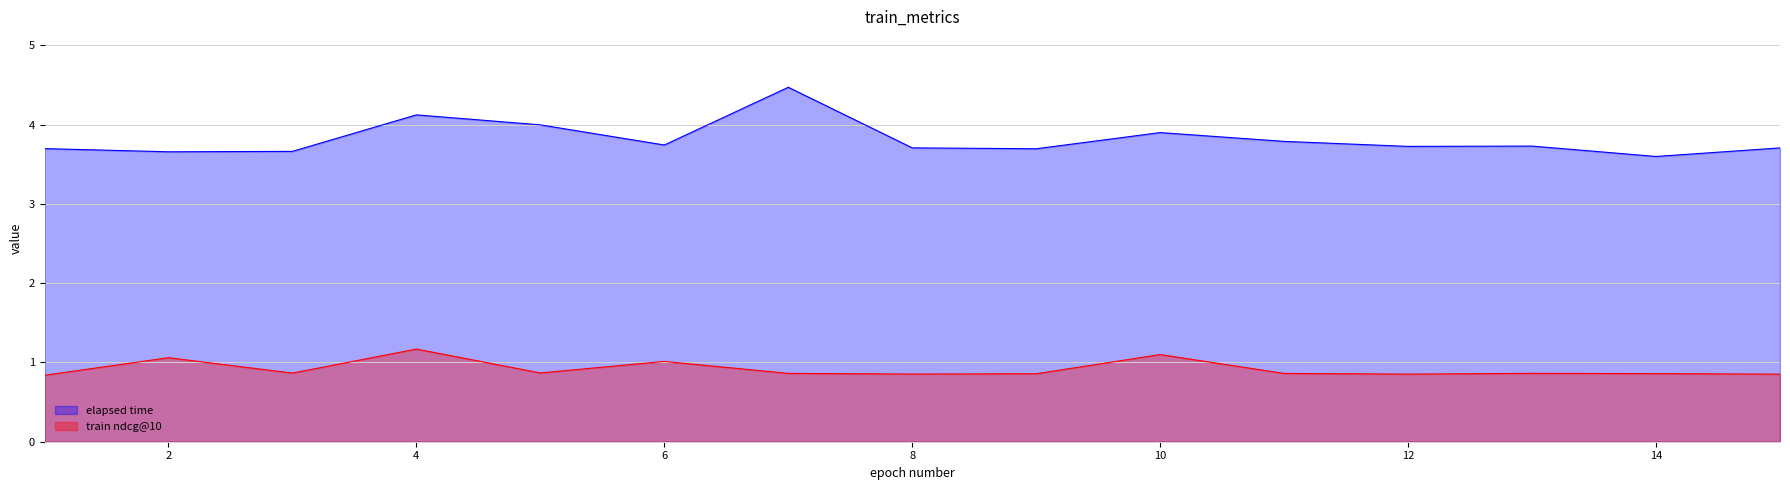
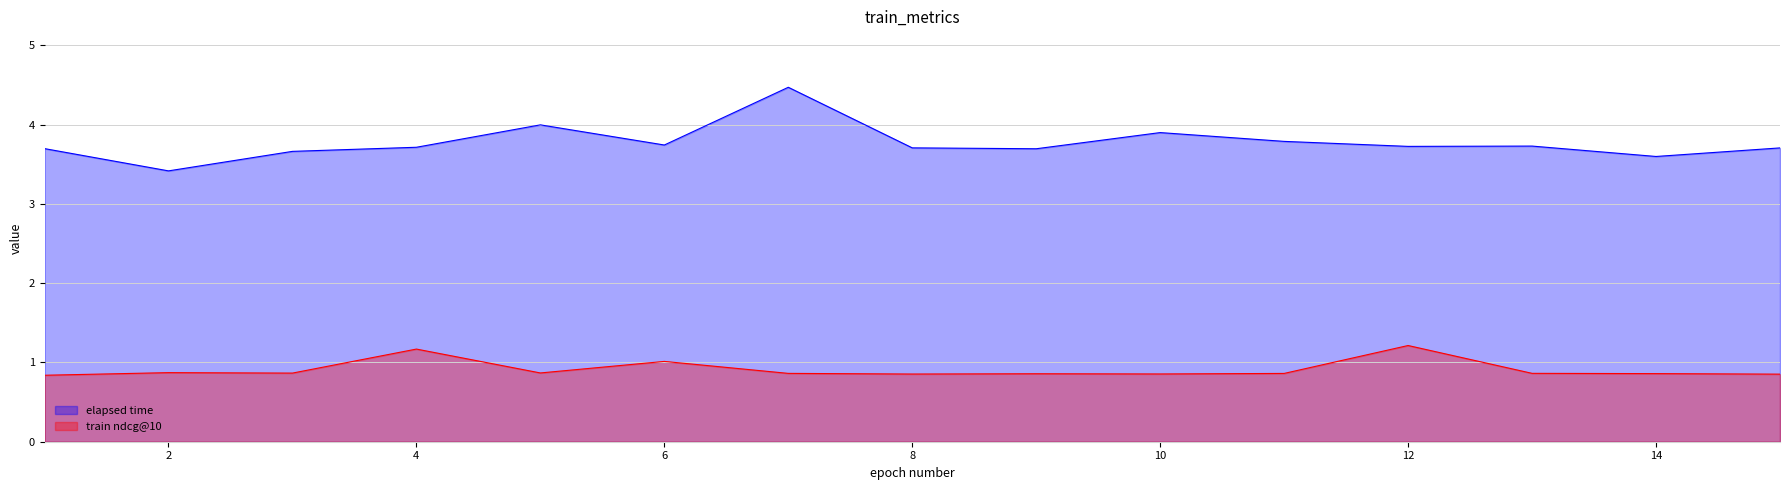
  {
    "elapsed time": {
-     "2": 3.7,
-     "4": 4.1,
+     "2": 3.4,
+     "4": 3.7,
      "6": 3.7,
      "8": 3.7,
      "10": 3.9,
      "12": 3.7,
      "14": 3.6
    },
    "train ndcg@10": {
-     "2": 1.1,
+     "2": 0.9,
      "4": 1.2,
      "6": 1.0,
      "8": 0.9,
-     "10": 1.1,
-     "12": 0.9,
+     "10": 0.9,
+     "12": 1.2,
      "14": 0.9
    }
  }
